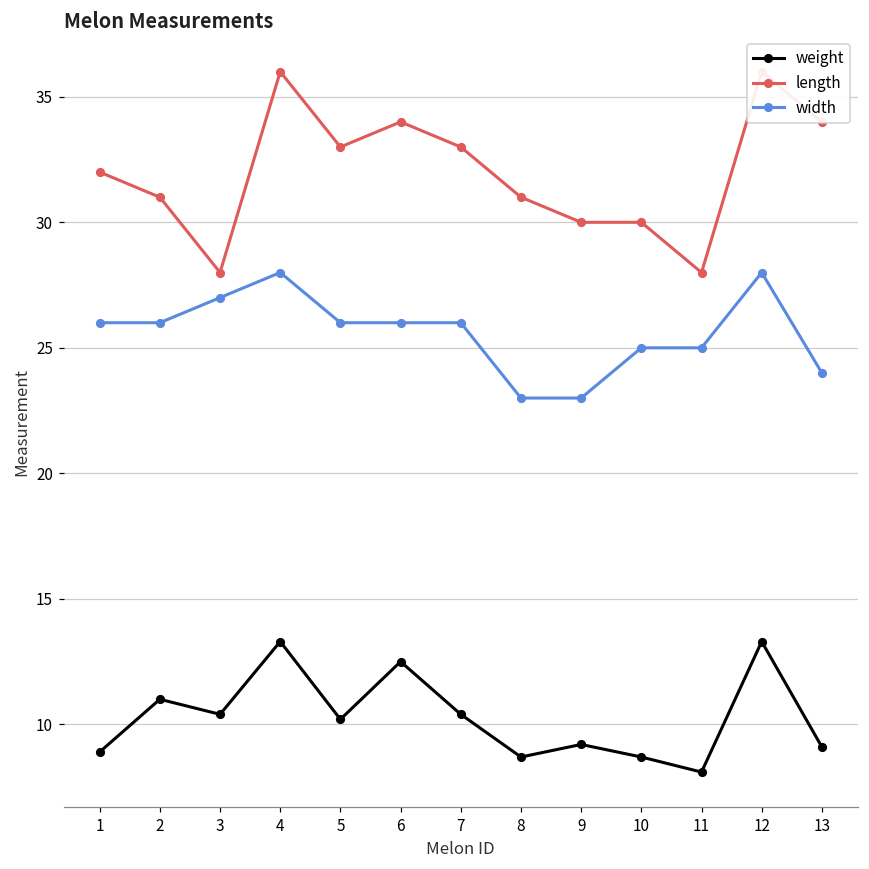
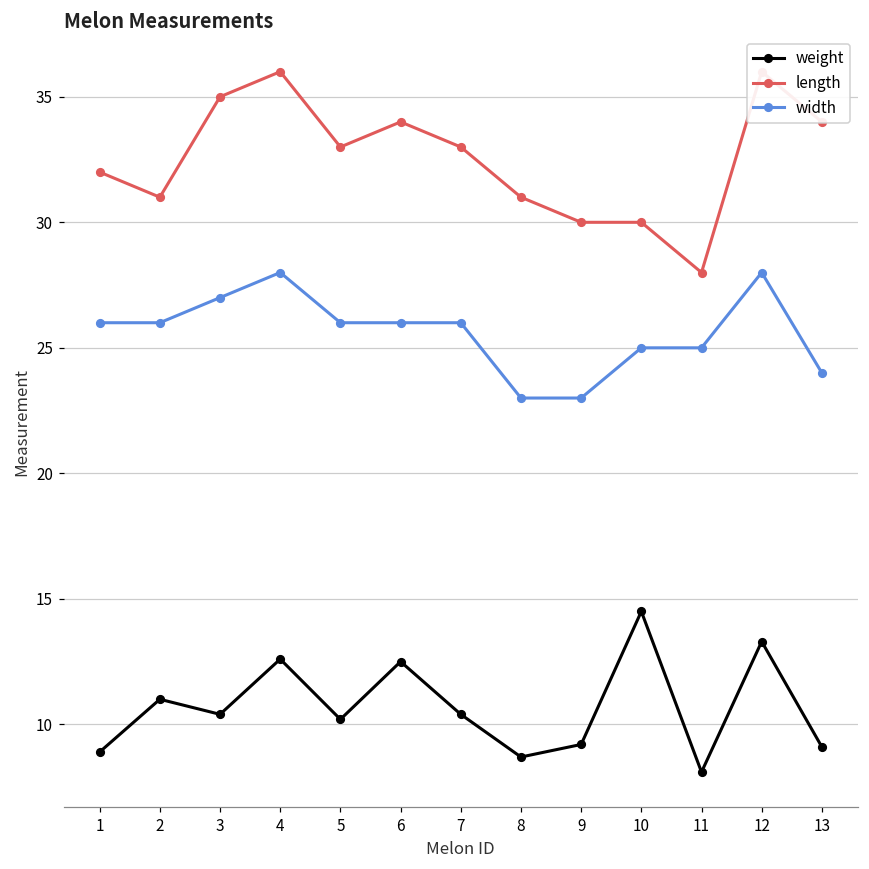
  {
    "weight": {
      "1": 8.9,
      "2": 11.0,
      "3": 10.4,
-     "4": 13.3,
+     "4": 12.6,
      "5": 10.2,
      "6": 12.5,
      "7": 10.4,
      "8": 8.7,
      "9": 9.2,
-     "10": 8.7,
+     "10": 14.5,
      "11": 8.1,
      "12": 13.3,
      "13": 9.1
    },
    "length": {
      "1": 32,
      "2": 31,
-     "3": 28,
+     "3": 35,
      "4": 36,
      "5": 33,
      "6": 34,
      "7": 33,
      "8": 31,
      "9": 30,
      "10": 30,
      "11": 28,
      "13": 34
    },
    "width": {
      "1": 26.0,
      "2": 26.0,
      "3": 27.0,
      "4": 28.0,
      "5": 26.0,
      "6": 26.0,
      "7": 26.0,
      "8": 23.0,
      "9": 23.0,
      "10": 25.0,
      "11": 25.0,
      "12": 28.0,
      "13": 24.0
    }
  }
